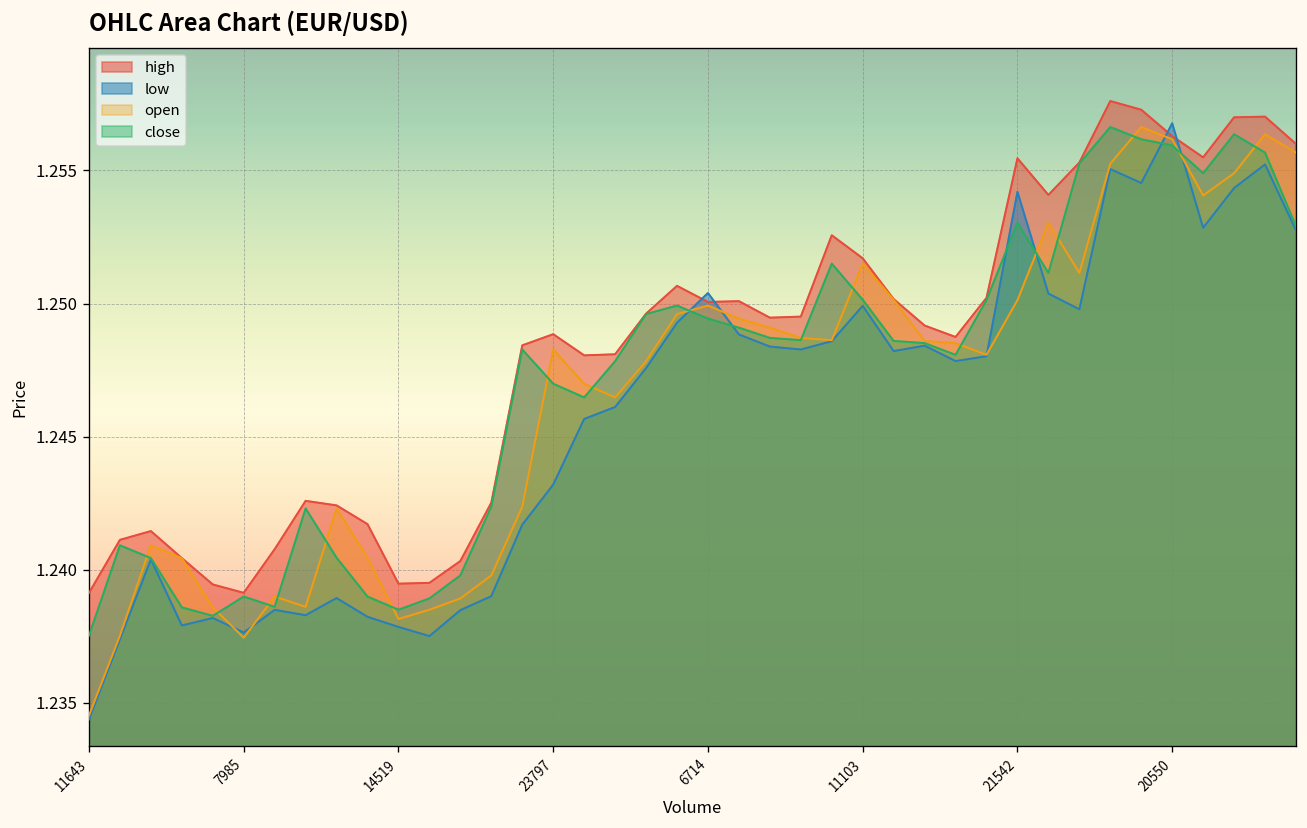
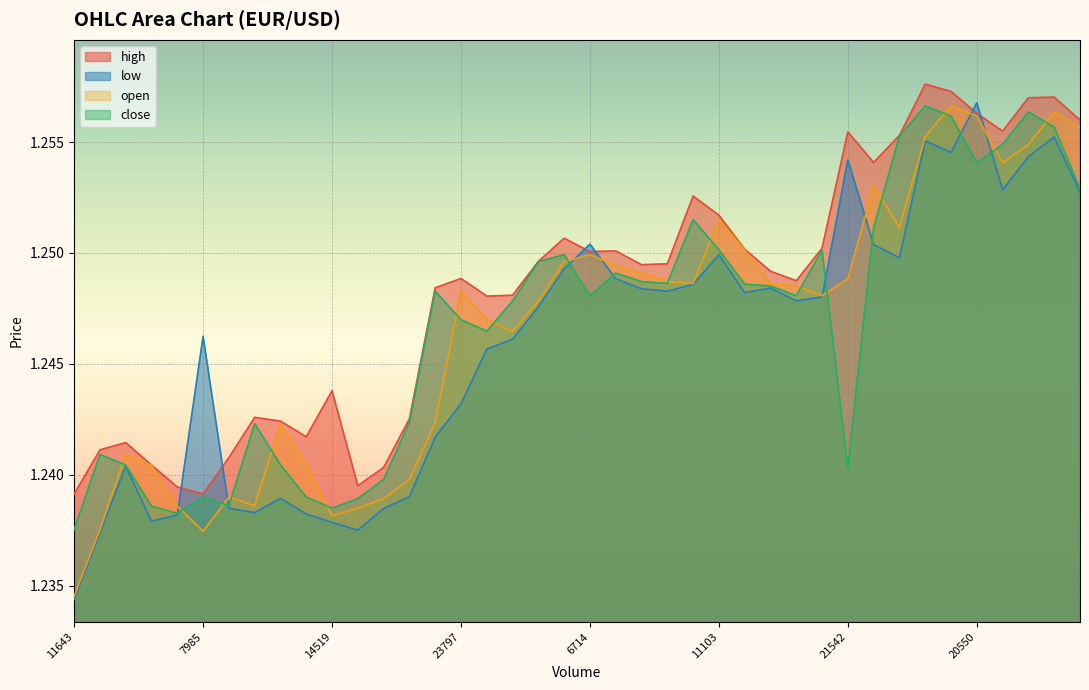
  {
    "high": {
      "11643": 1.2391,
      "7985": 1.2391,
-     "14519": 1.2395,
+     "14519": 1.2438,
      "23797": 1.2489,
      "6714": 1.2501,
      "11103": 1.2517,
      "21542": 1.2555,
      "20550": 1.2563
    },
    "low": {
      "11643": 1.2344,
-     "7985": 1.2376,
+     "7985": 1.2462,
      "14519": 1.2379,
      "23797": 1.2432,
      "6714": 1.2504,
      "11103": 1.2499,
      "21542": 1.2542,
      "20550": 1.2568
    },
    "open": {
      "11643": 1.2345,
      "7985": 1.2375,
      "14519": 1.2382,
      "23797": 1.2483,
      "6714": 1.2499,
      "11103": 1.2515,
-     "21542": 1.2501,
+     "21542": 1.2488,
      "20550": 1.2562
    },
    "close": {
      "11643": 1.2375,
      "7985": 1.2390,
      "14519": 1.2385,
      "23797": 1.2470,
-     "6714": 1.2494,
+     "6714": 1.2481,
      "11103": 1.2501,
-     "21542": 1.2530,
-     "20550": 1.2559
+     "21542": 1.2403,
+     "20550": 1.2541
    }
  }
